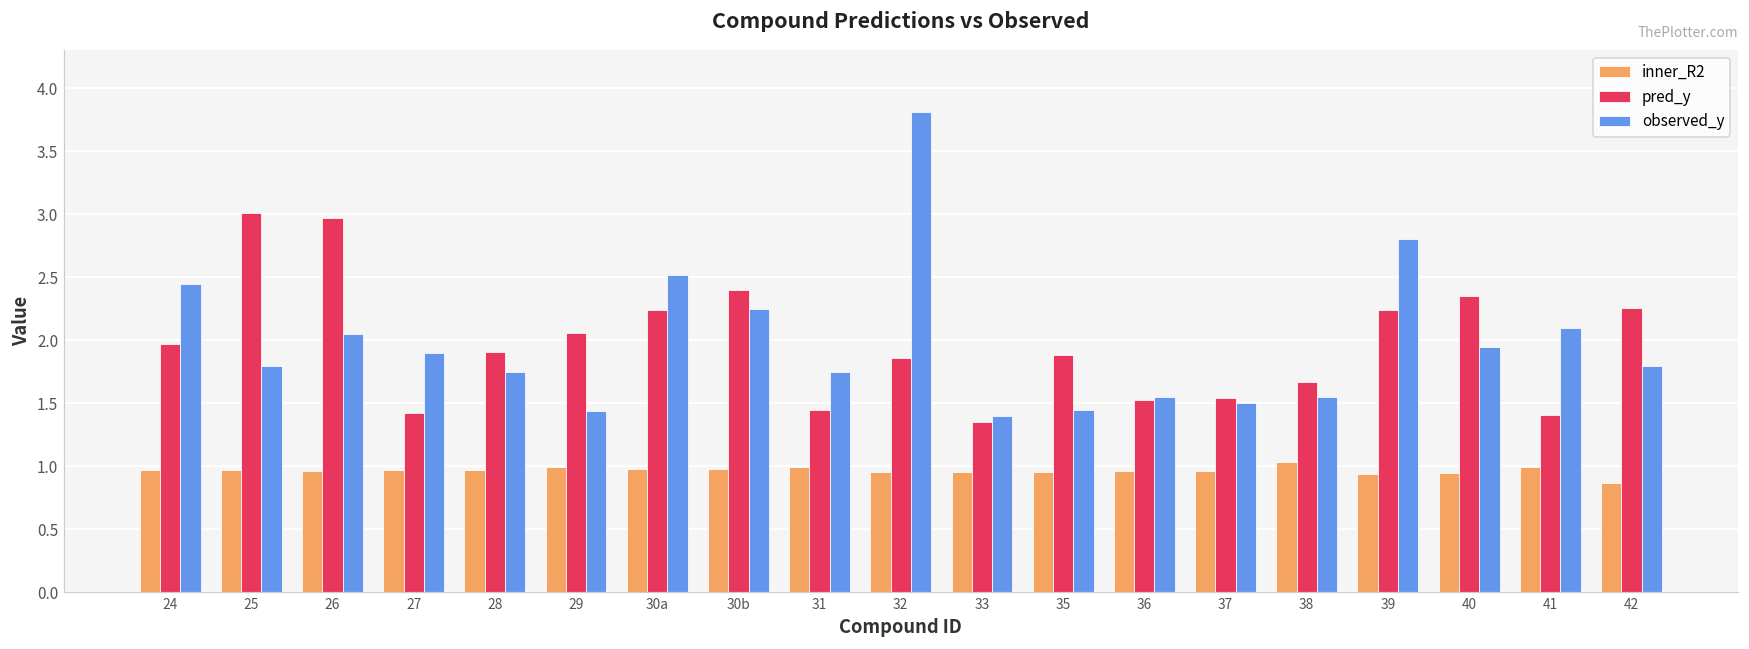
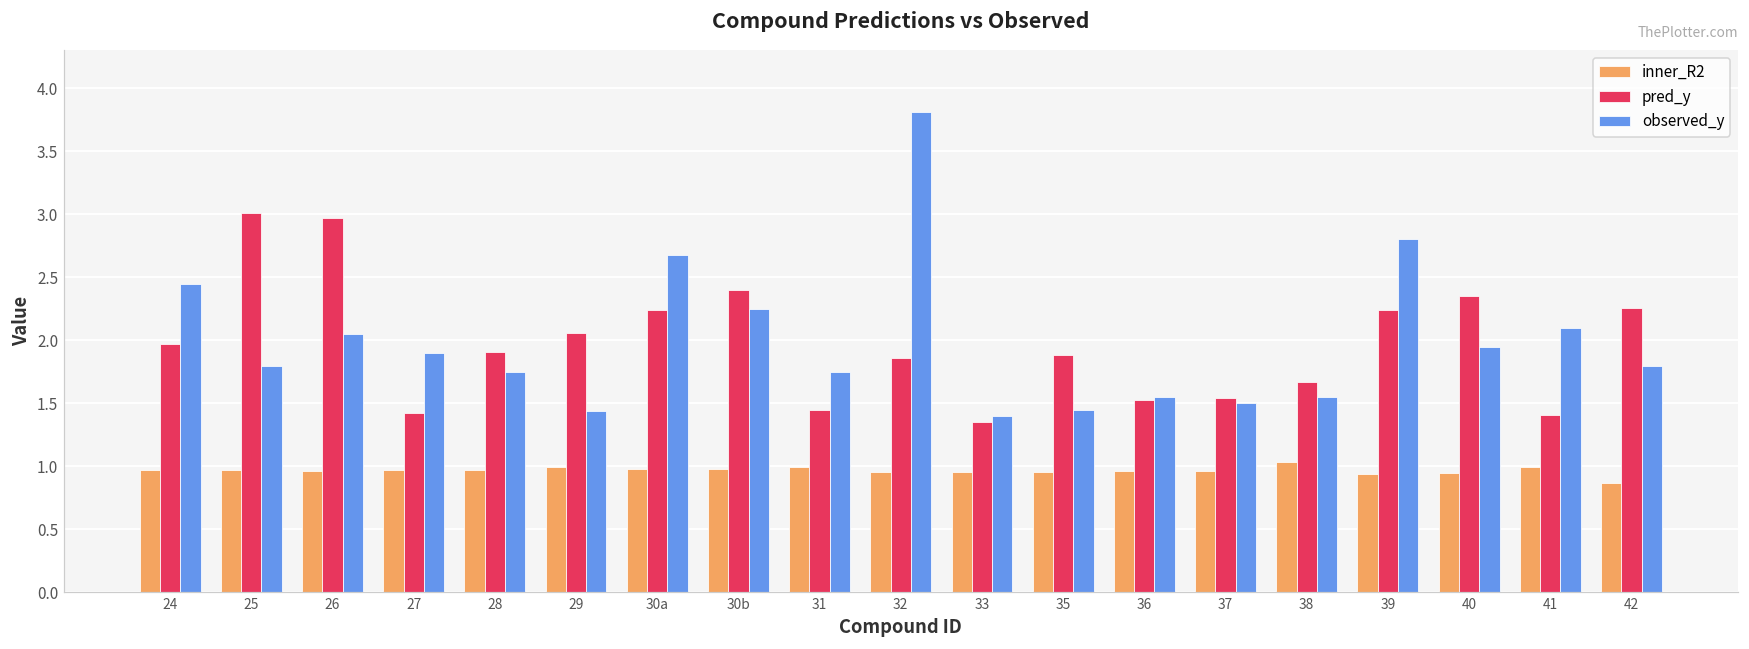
  {
    "inner_R2": {
      "24": 0.97,
      "25": 0.97,
      "26": 0.96,
      "27": 0.97,
      "28": 0.97,
      "29": 0.99,
      "30a": 0.98,
      "30b": 0.98,
      "31": 0.99,
      "32": 0.95,
      "33": 0.96,
      "35": 0.96,
      "36": 0.97,
      "37": 0.96,
      "38": 1.03,
      "39": 0.94,
      "40": 0.95,
      "41": 0.99,
      "42": 0.87
    },
    "pred_y": {
      "24": 1.97,
      "25": 3.01,
      "26": 2.97,
      "27": 1.42,
      "28": 1.91,
      "29": 2.06,
      "30a": 2.24,
      "30b": 2.40,
      "31": 1.45,
      "32": 1.86,
      "33": 1.35,
      "35": 1.88,
      "36": 1.53,
      "37": 1.54,
      "38": 1.67,
      "39": 2.24,
      "40": 2.35,
      "41": 1.41,
      "42": 2.26
    },
    "observed_y": {
      "24": 2.45,
      "25": 1.80,
      "26": 2.05,
      "27": 1.90,
      "28": 1.75,
      "29": 1.44,
-     "30a": 2.52,
+     "30a": 2.68,
      "30b": 2.25,
      "31": 1.75,
      "32": 3.81,
      "33": 1.40,
      "35": 1.45,
      "36": 1.55,
      "37": 1.50,
      "38": 1.55,
      "39": 2.80,
      "40": 1.95,
      "41": 2.10,
      "42": 1.80
    }
  }
